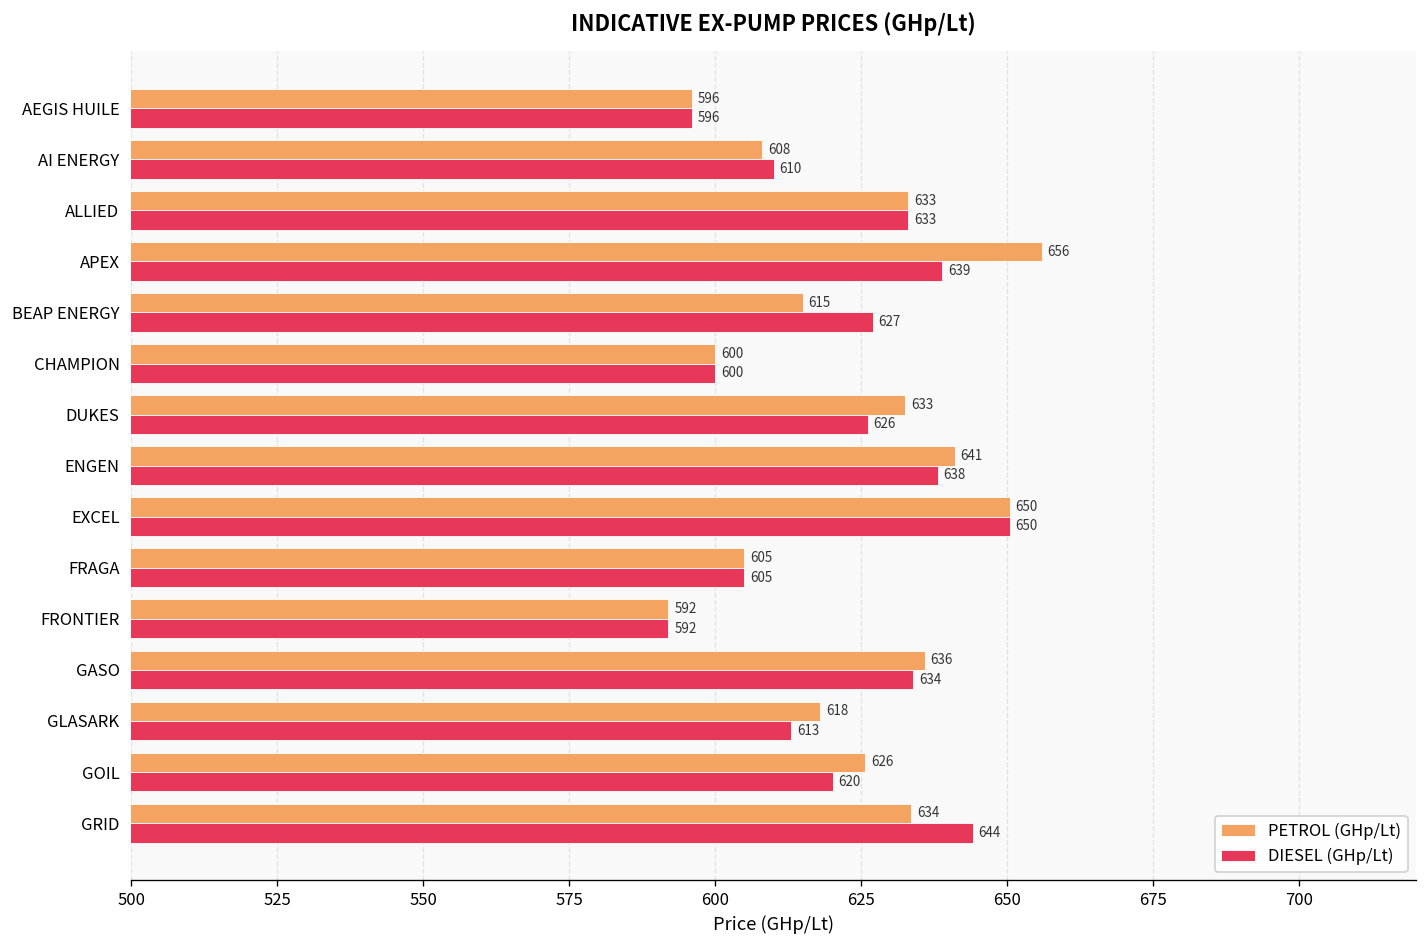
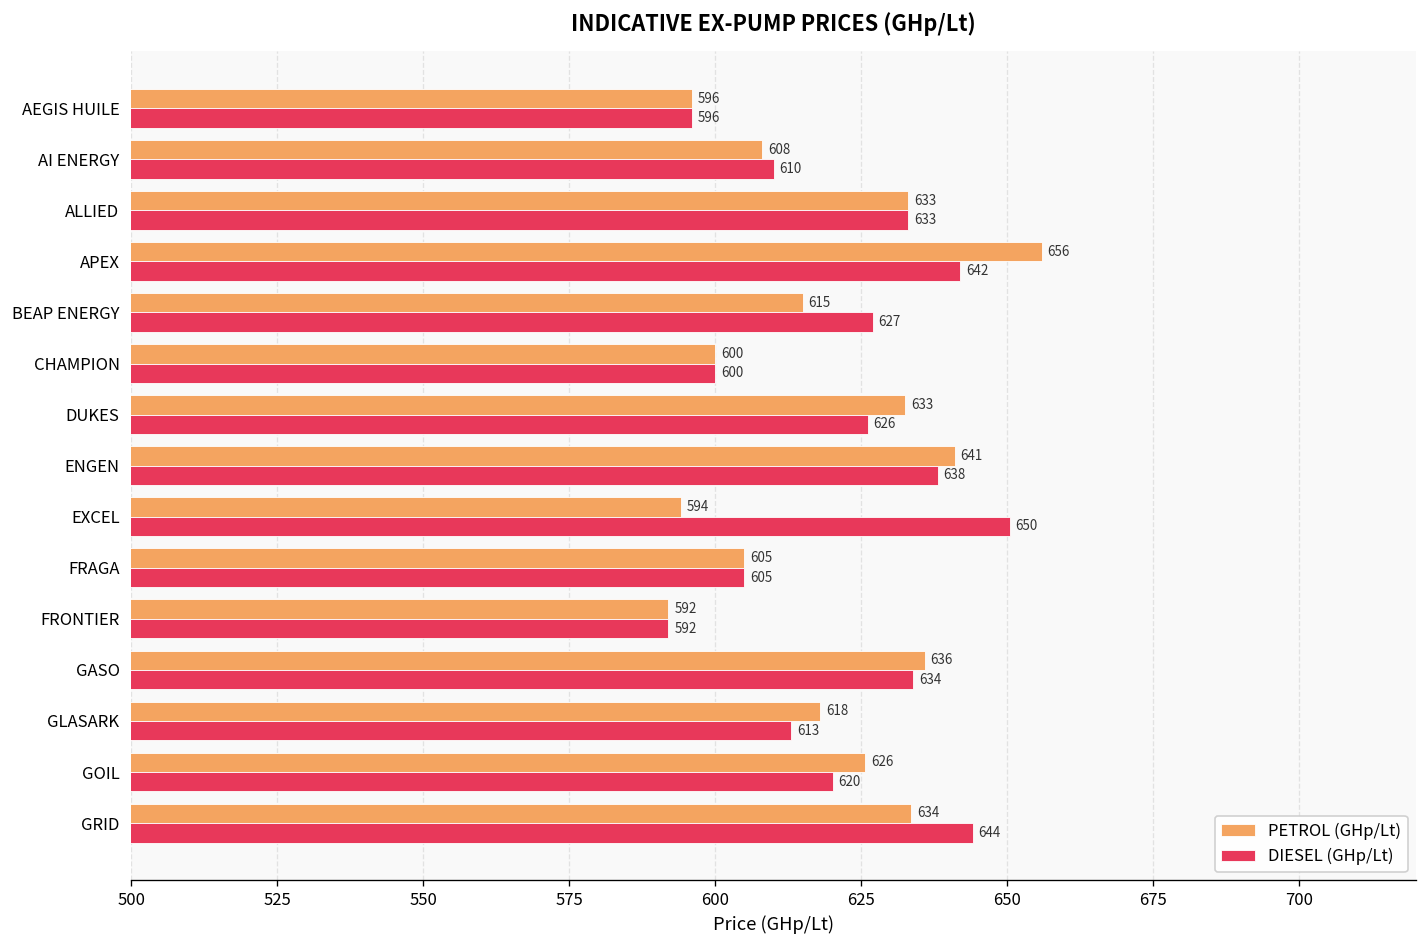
  {
    "PETROL (GHp/Lt)": {
      "AEGIS HUILE": 596,
      "AI ENERGY": 608,
      "ALLIED": 633,
      "APEX": 656,
      "BEAP ENERGY": 615,
      "CHAMPION": 600,
      "DUKES": 633,
      "ENGEN": 641,
-     "EXCEL": 650,
+     "EXCEL": 594,
      "FRAGA": 605,
      "FRONTIER": 592,
      "GASO": 636,
      "GLASARK": 618,
      "GOIL": 626,
      "GRID": 634
    },
    "DIESEL (GHp/Lt)": {
      "AEGIS HUILE": 596,
      "AI ENERGY": 610,
      "ALLIED": 633,
-     "APEX": 639,
+     "APEX": 642,
      "BEAP ENERGY": 627,
      "CHAMPION": 600,
      "DUKES": 626,
      "ENGEN": 638,
      "EXCEL": 650,
      "FRAGA": 605,
      "FRONTIER": 592,
      "GASO": 634,
      "GLASARK": 613,
      "GOIL": 620,
      "GRID": 644
    }
  }
